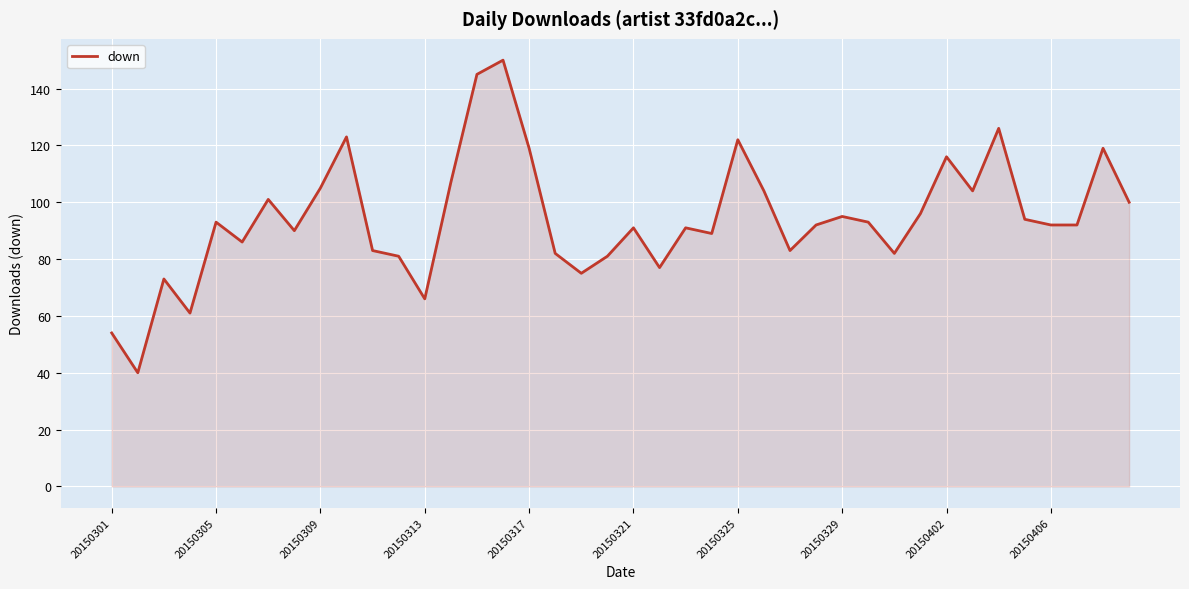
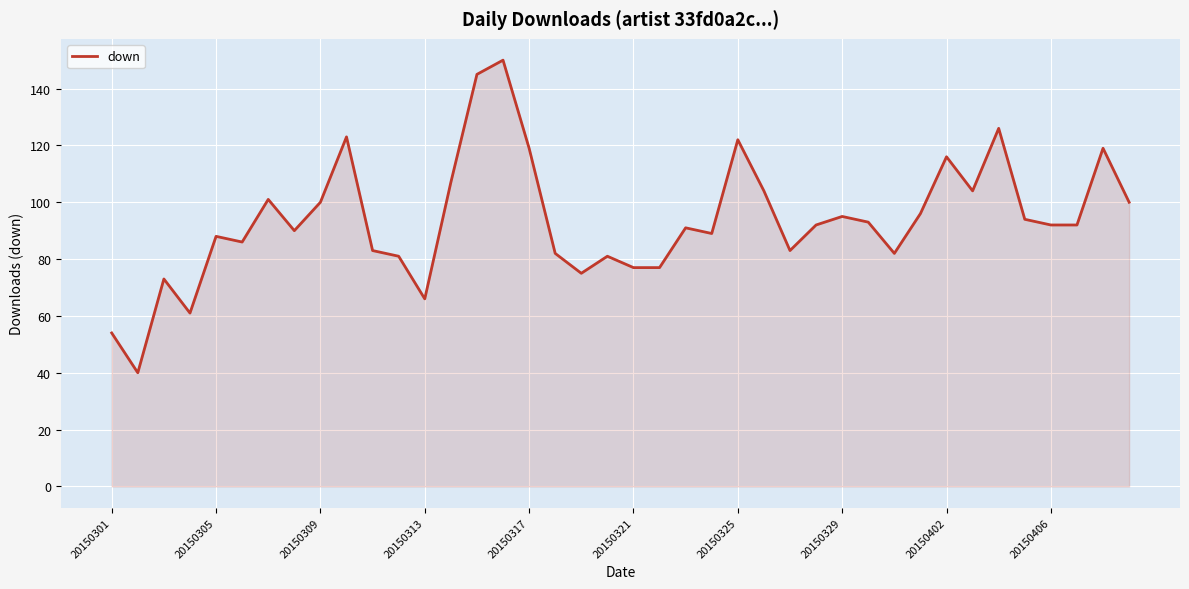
  {
    "20150301": 54,
-   "20150305": 93,
-   "20150309": 105,
+   "20150305": 88,
+   "20150309": 100,
    "20150313": 66,
    "20150317": 119,
-   "20150321": 91,
+   "20150321": 77,
    "20150325": 122,
    "20150329": 95,
    "20150402": 116,
    "20150406": 92
  }
